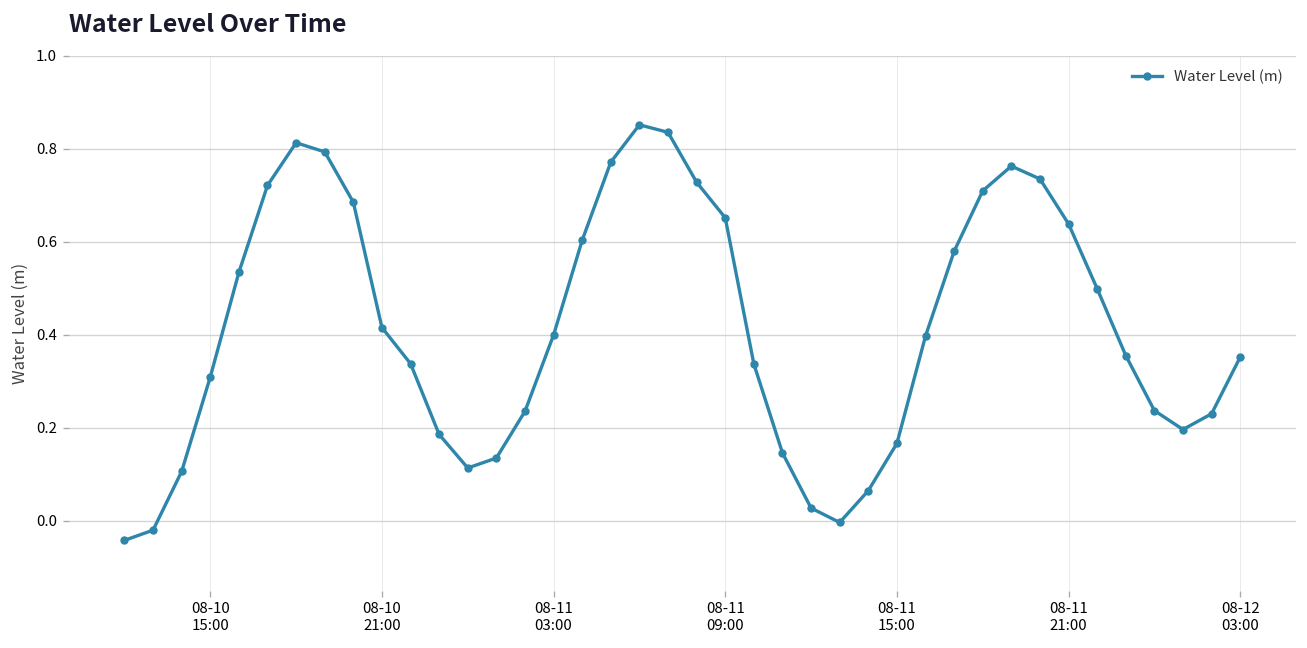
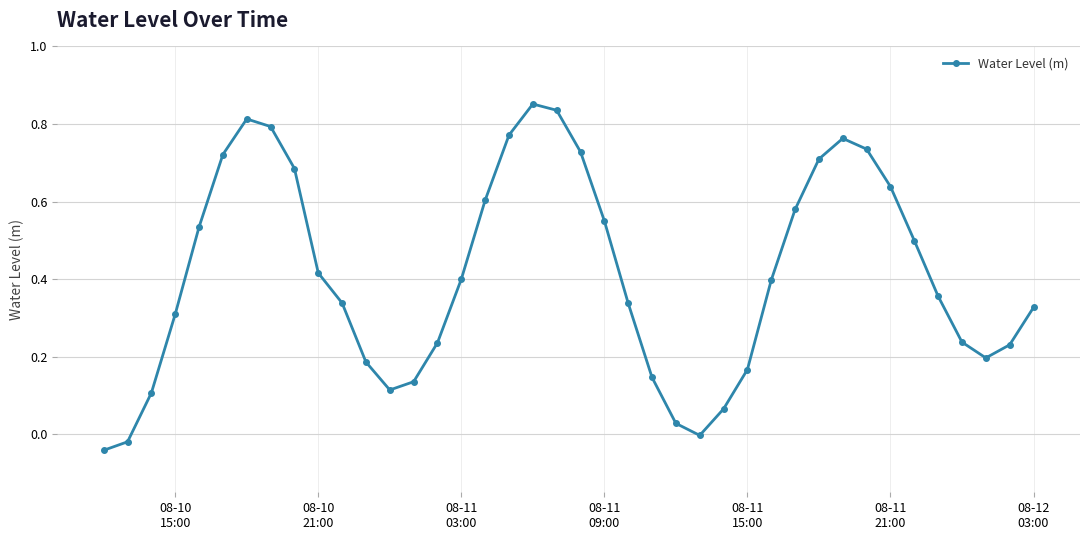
  {
    "08-10 15:00": 0.31,
    "08-10 21:00": 0.42,
    "08-11 03:00": 0.40,
-   "08-11 09:00": 0.65,
+   "08-11 09:00": 0.55,
    "08-11 15:00": 0.17,
    "08-11 21:00": 0.64,
-   "08-12 03:00": 0.35
+   "08-12 03:00": 0.33
  }
